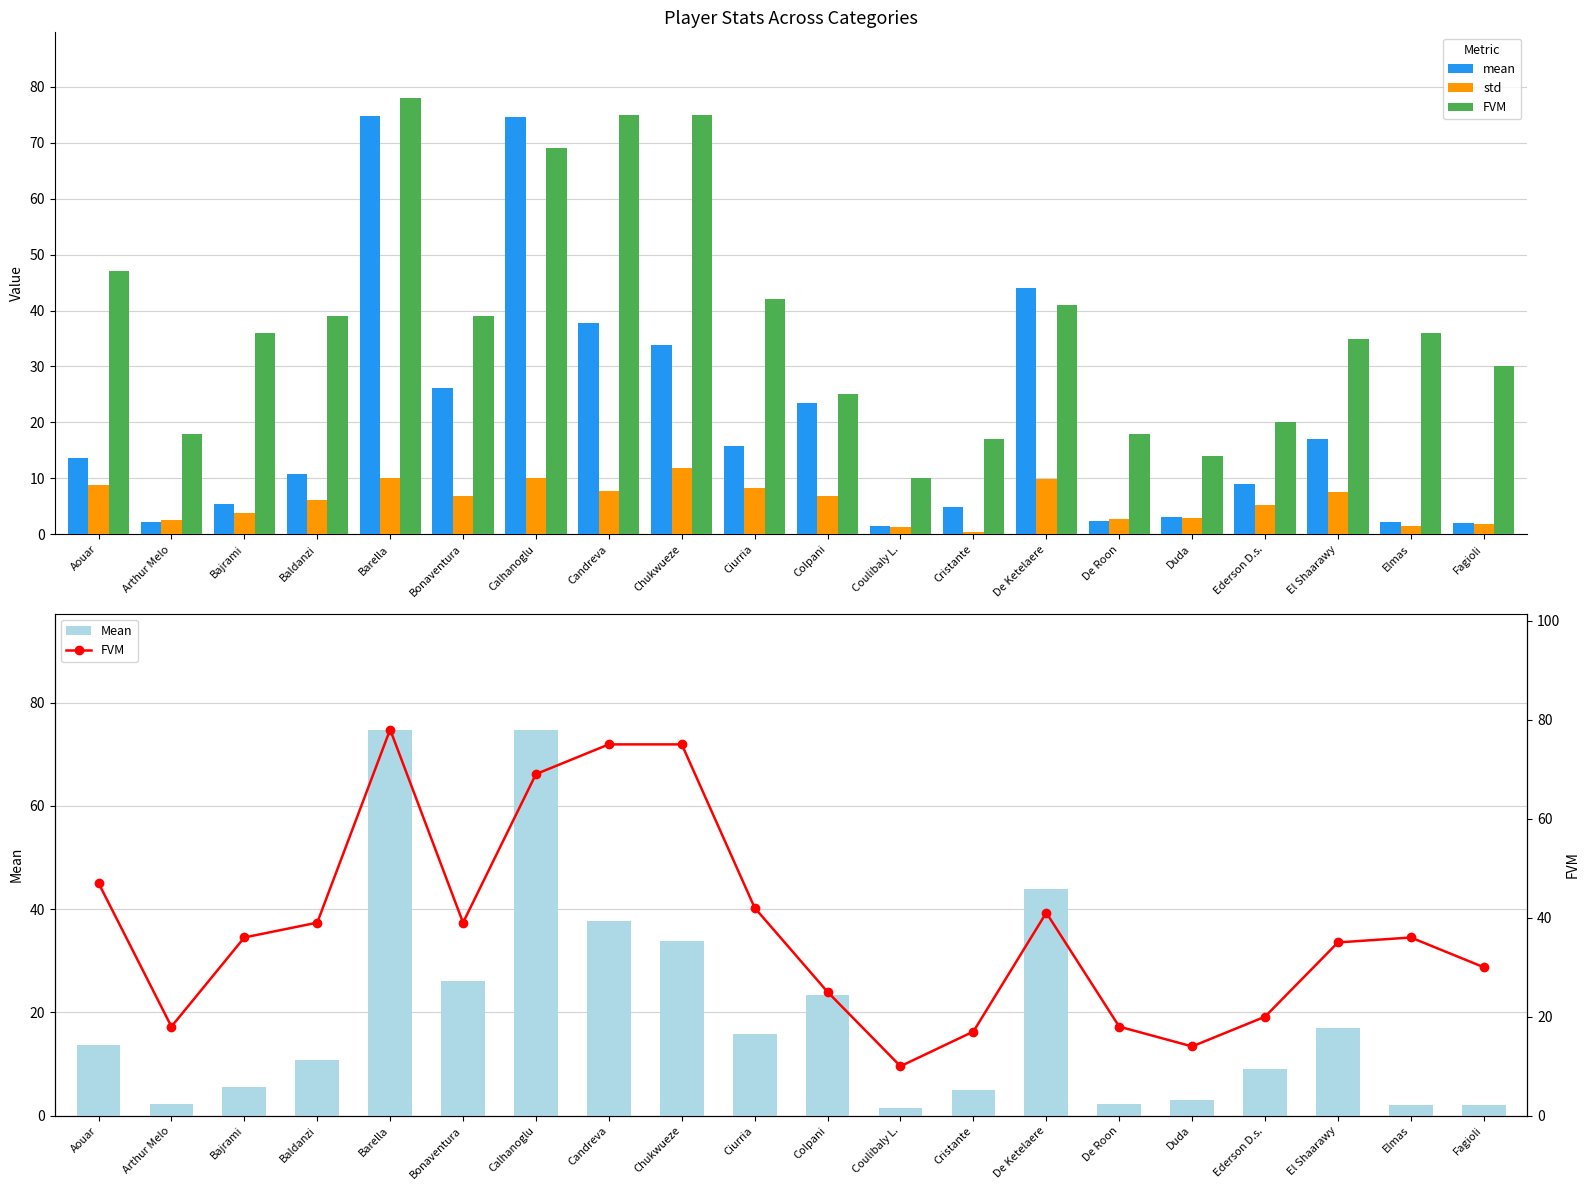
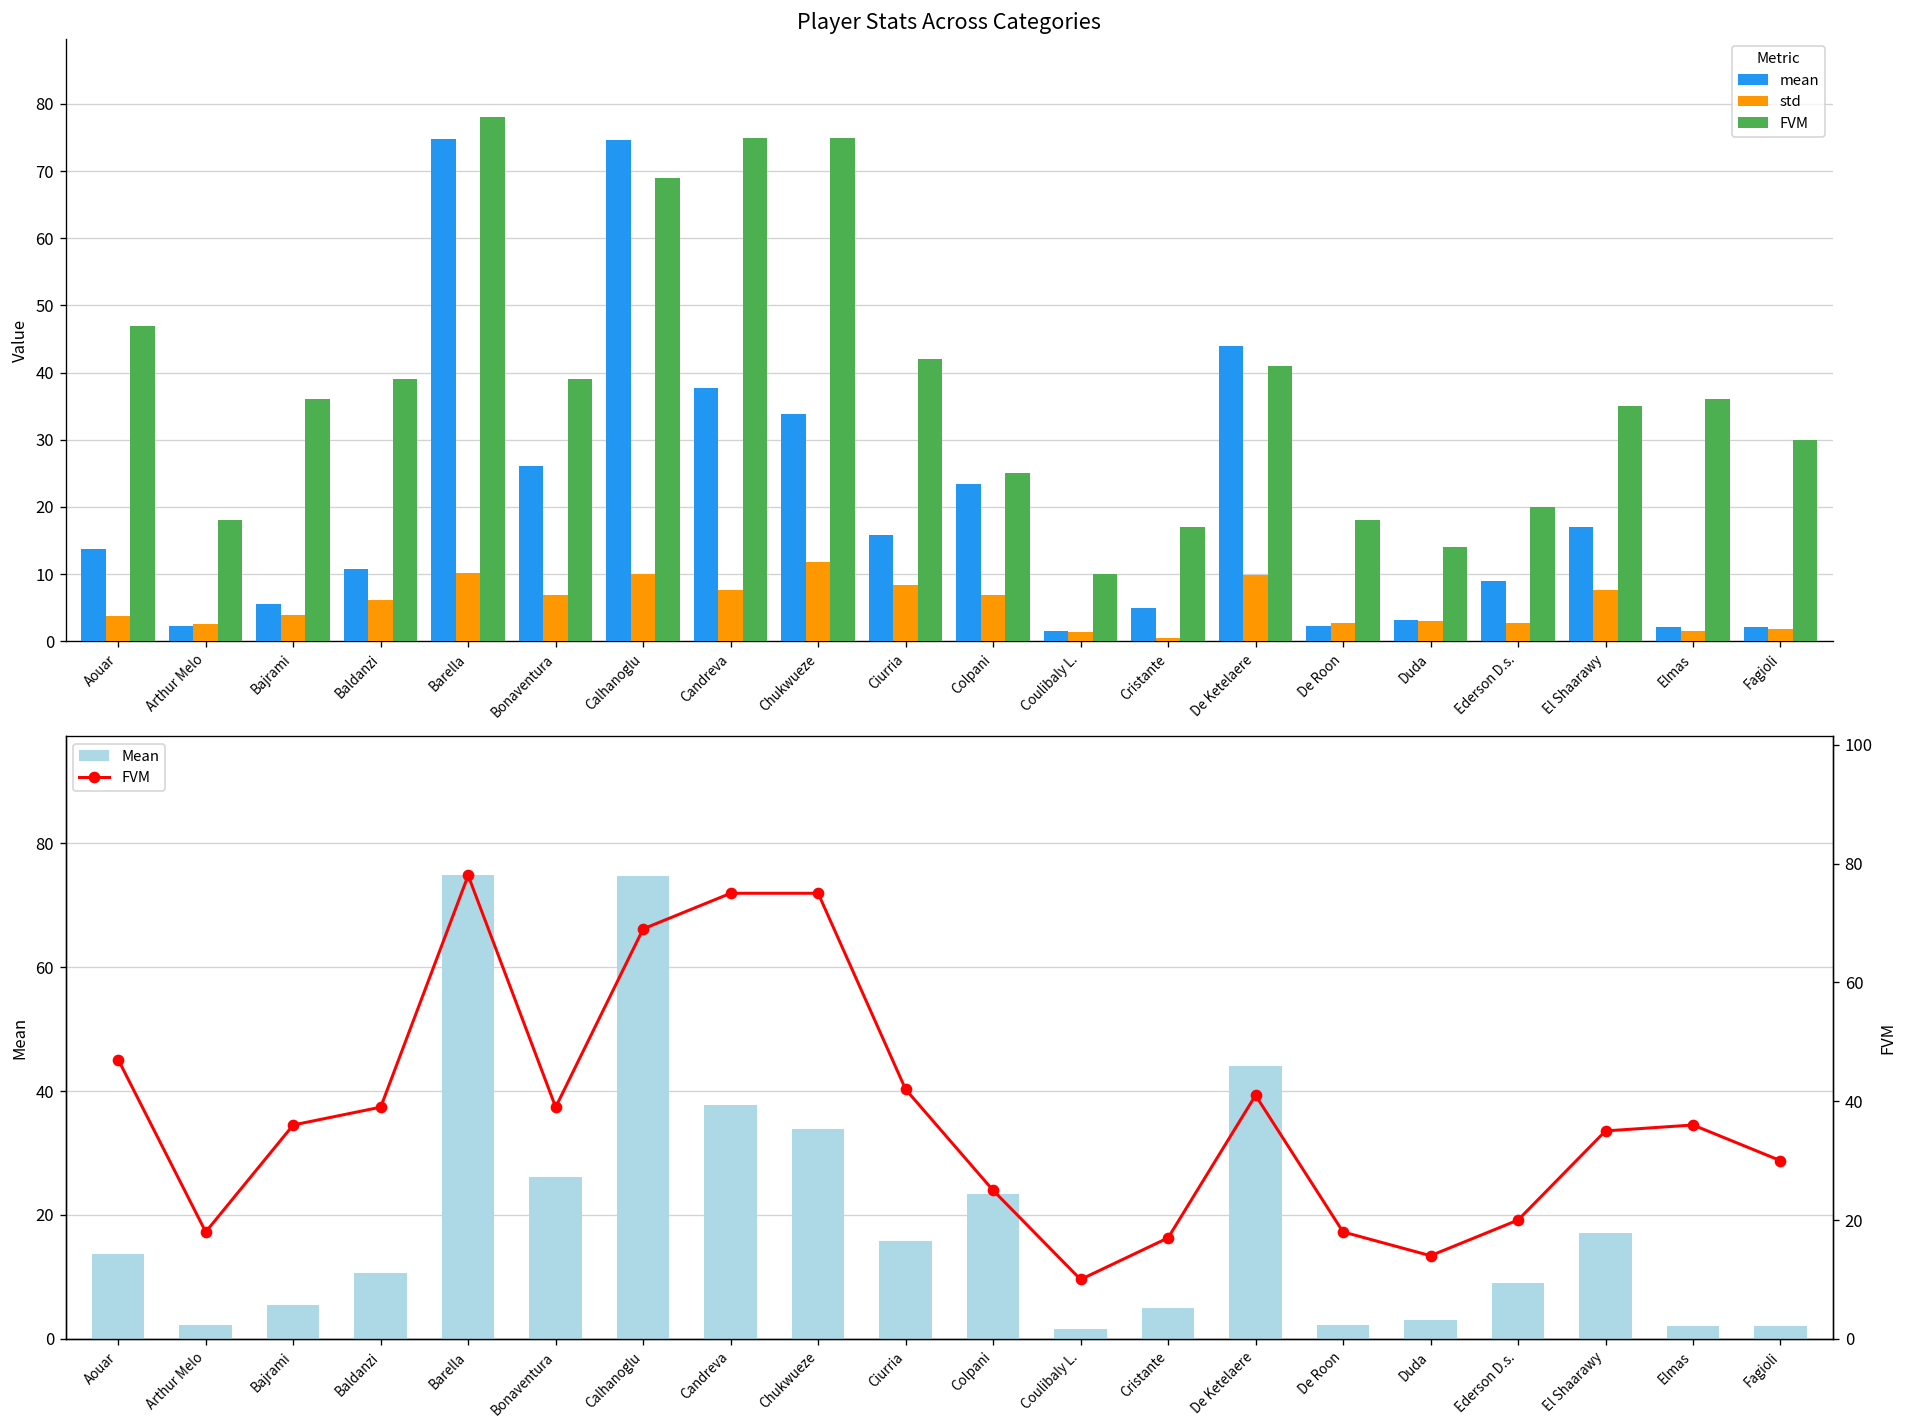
  {
    "Player Stats Across Categories": {
      "mean": {
        "Aouar": 14,
        "Arthur Melo": 2,
        "Bajrami": 6,
        "Baldanzi": 11,
        "Barella": 75,
        "Bonaventura": 26,
        "Calhanoglu": 75,
        "Candreva": 38,
        "Chukwueze": 34,
        "Ciurria": 16,
        "Colpani": 23,
        "Coulibaly L.": 2,
        "Cristante": 5,
        "De Ketelaere": 44,
        "De Roon": 2,
        "Duda": 3,
        "Ederson D.s.": 9,
        "El Shaarawy": 17,
        "Elmas": 2,
        "Fagioli": 2
      },
      "std": {
-       "Aouar": 9,
+       "Aouar": 4,
        "Arthur Melo": 3,
        "Bajrami": 4,
        "Baldanzi": 6,
        "Barella": 10,
        "Bonaventura": 7,
        "Calhanoglu": 10,
        "Candreva": 8,
        "Chukwueze": 12,
        "Ciurria": 8,
        "Colpani": 7,
        "Coulibaly L.": 1,
        "De Ketelaere": 10,
        "De Roon": 3,
        "Duda": 3,
-       "Ederson D.s.": 5,
+       "Ederson D.s.": 3,
        "El Shaarawy": 8,
        "Elmas": 1,
        "Fagioli": 2
      }
    }
  }
